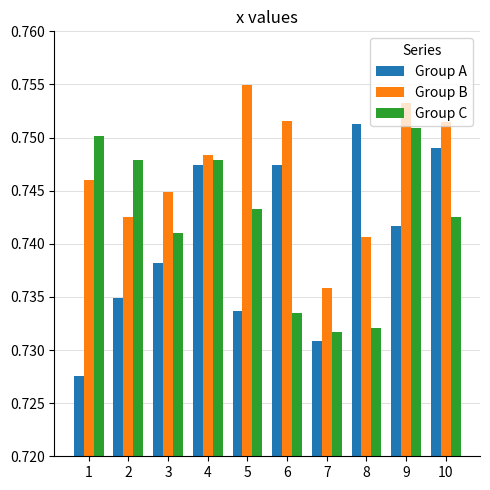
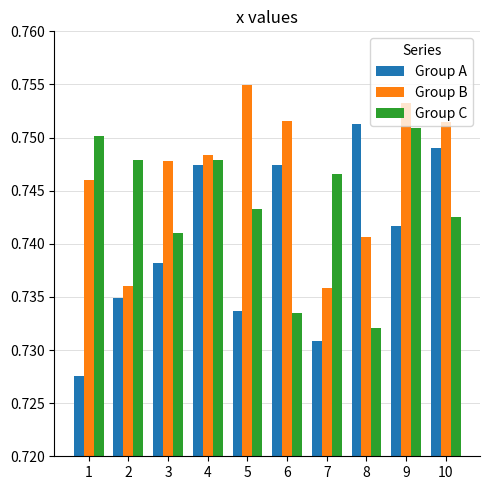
  {
    "Group A": {
      "1": 0.7275,
      "2": 0.7349,
      "3": 0.7382,
      "4": 0.7474,
      "5": 0.7337,
      "6": 0.7474,
      "7": 0.7308,
      "8": 0.7513,
      "9": 0.7417,
      "10": 0.7491
    },
    "Group B": {
      "1": 0.7460,
-     "2": 0.7425,
-     "3": 0.7448,
+     "2": 0.7360,
+     "3": 0.7478,
      "4": 0.7484,
      "5": 0.7550,
      "6": 0.7516,
      "7": 0.7358,
      "8": 0.7406
    },
    "Group C": {
      "1": 0.7502,
      "2": 0.7479,
      "3": 0.7410,
      "4": 0.7479,
      "5": 0.7433,
      "6": 0.7335,
-     "7": 0.7317,
+     "7": 0.7466,
      "8": 0.7320,
      "9": 0.7509,
      "10": 0.7425
    }
  }
